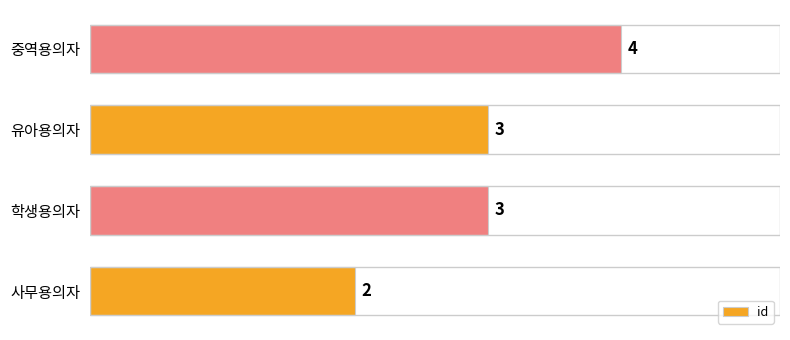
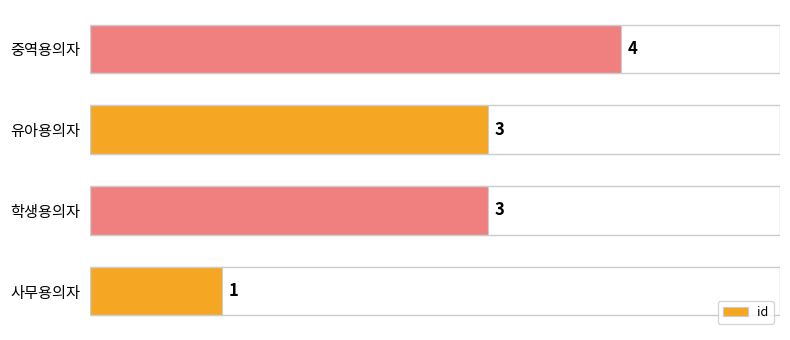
  {
    "중역용의자": 4,
    "유아용의자": 3,
    "학생용의자": 3,
-   "사무용의자": 2
+   "사무용의자": 1
  }
